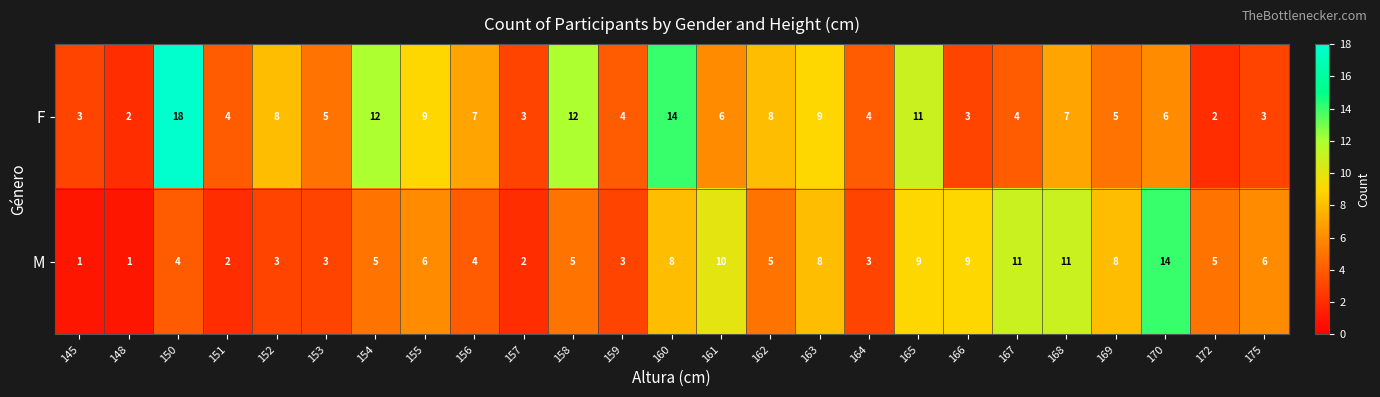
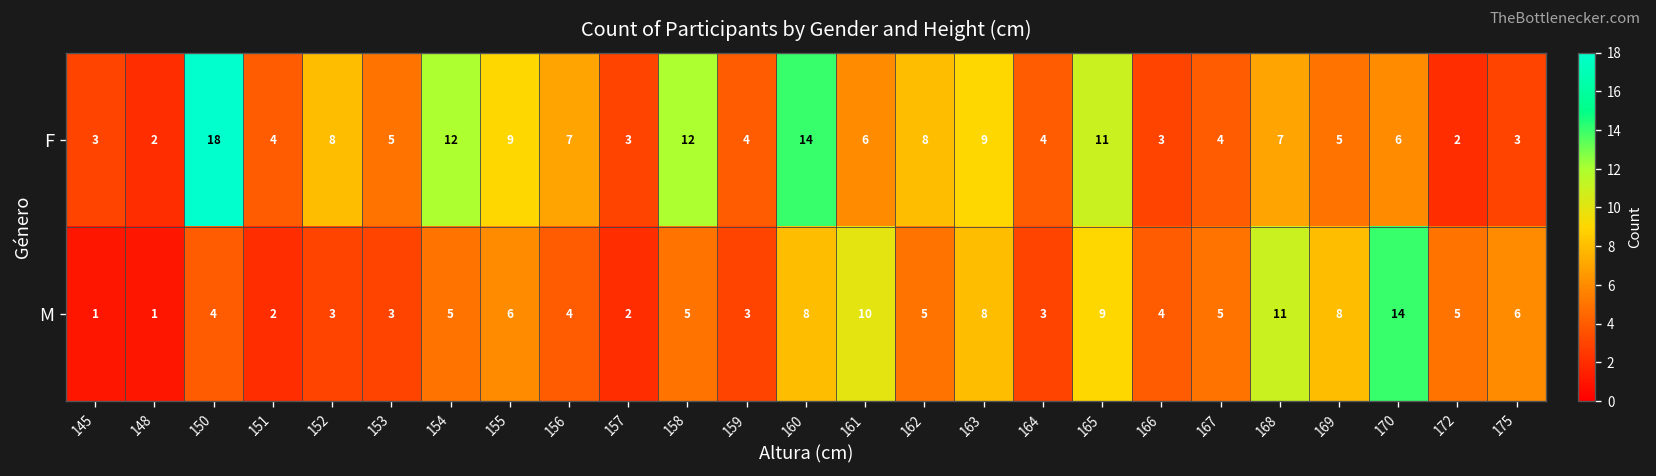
  {
    "F": {
      "145": 3,
      "148": 2,
      "150": 18,
      "151": 4,
      "152": 8,
      "153": 5,
      "154": 12,
      "155": 9,
      "156": 7,
      "157": 3,
      "158": 12,
      "159": 4,
      "160": 14,
      "161": 6,
      "162": 8,
      "163": 9,
      "164": 4,
      "165": 11,
      "166": 3,
      "167": 4,
      "168": 7,
      "169": 5,
      "170": 6,
      "172": 2,
      "175": 3
    },
    "M": {
      "145": 1,
      "148": 1,
      "150": 4,
      "151": 2,
      "152": 3,
      "153": 3,
      "154": 5,
      "155": 6,
      "156": 4,
      "157": 2,
      "158": 5,
      "159": 3,
      "160": 8,
      "161": 10,
      "162": 5,
      "163": 8,
      "164": 3,
      "165": 9,
-     "166": 9,
-     "167": 11,
+     "166": 4,
+     "167": 5,
      "168": 11,
      "169": 8,
      "170": 14,
      "172": 5,
      "175": 6
    }
  }
